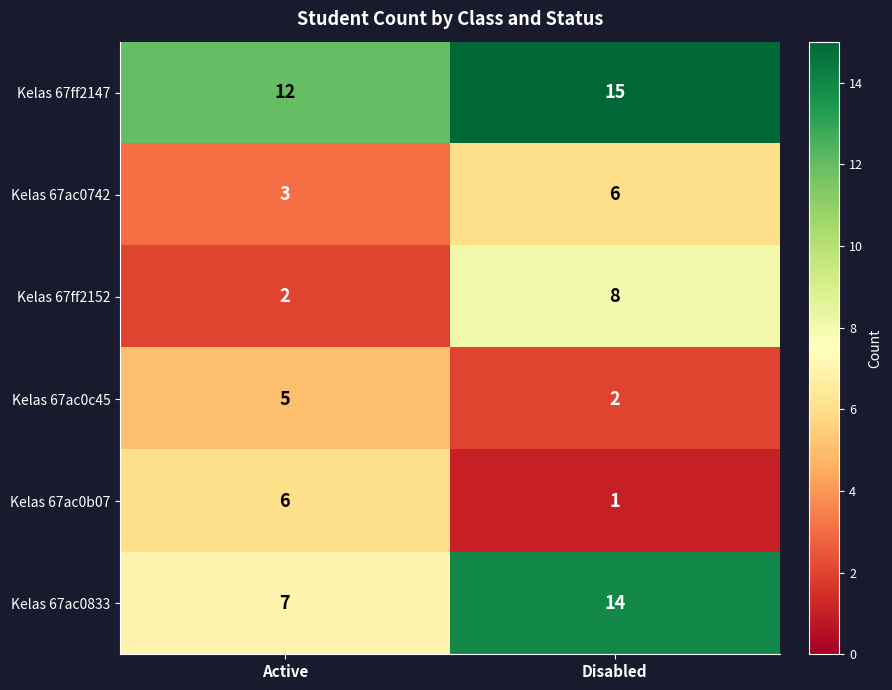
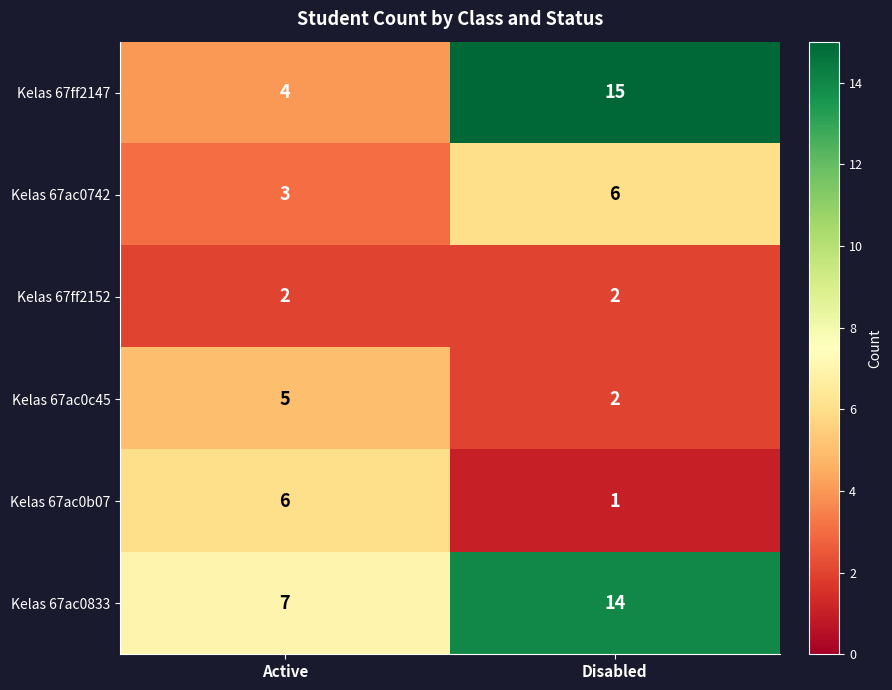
  {
    "Kelas 67ff2147": {
-     "Active": 12,
+     "Active": 4,
      "Disabled": 15
    },
    "Kelas 67ac0742": {
      "Active": 3,
      "Disabled": 6
    },
    "Kelas 67ff2152": {
      "Active": 2,
-     "Disabled": 8
+     "Disabled": 2
    },
    "Kelas 67ac0c45": {
      "Active": 5,
      "Disabled": 2
    },
    "Kelas 67ac0b07": {
      "Active": 6,
      "Disabled": 1
    },
    "Kelas 67ac0833": {
      "Active": 7,
      "Disabled": 14
    }
  }
